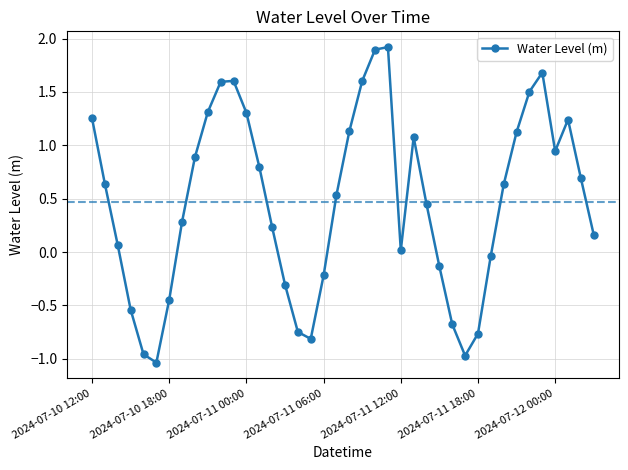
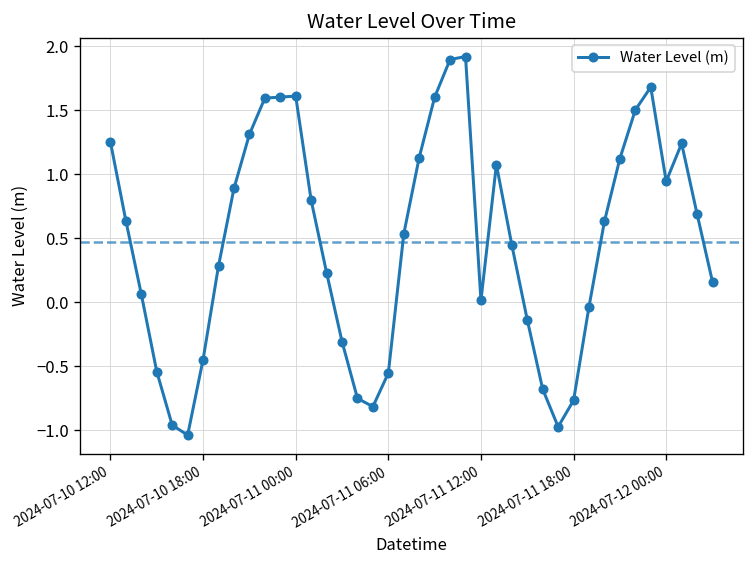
  {
    "2024-07-10 12:00": 1.25,
    "2024-07-10 18:00": -0.45,
-   "2024-07-11 00:00": 1.30,
-   "2024-07-11 06:00": -0.22,
+   "2024-07-11 00:00": 1.61,
+   "2024-07-11 06:00": -0.55,
    "2024-07-11 12:00": 0.02,
    "2024-07-11 18:00": -0.76,
    "2024-07-12 00:00": 0.95
  }
